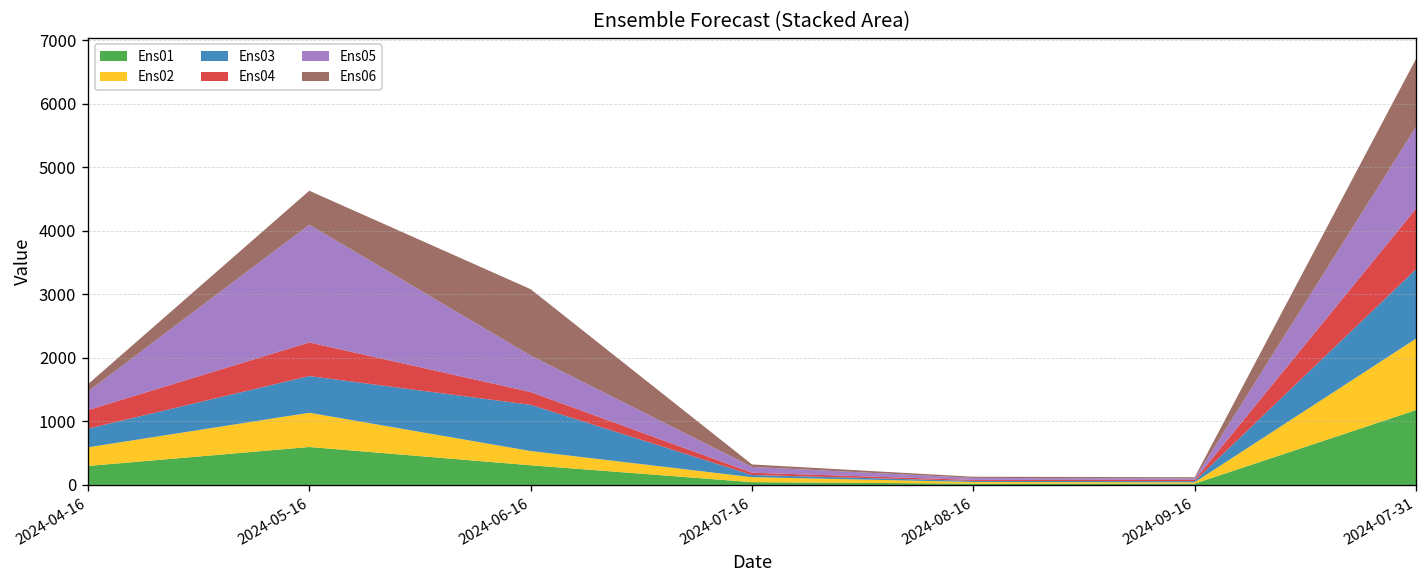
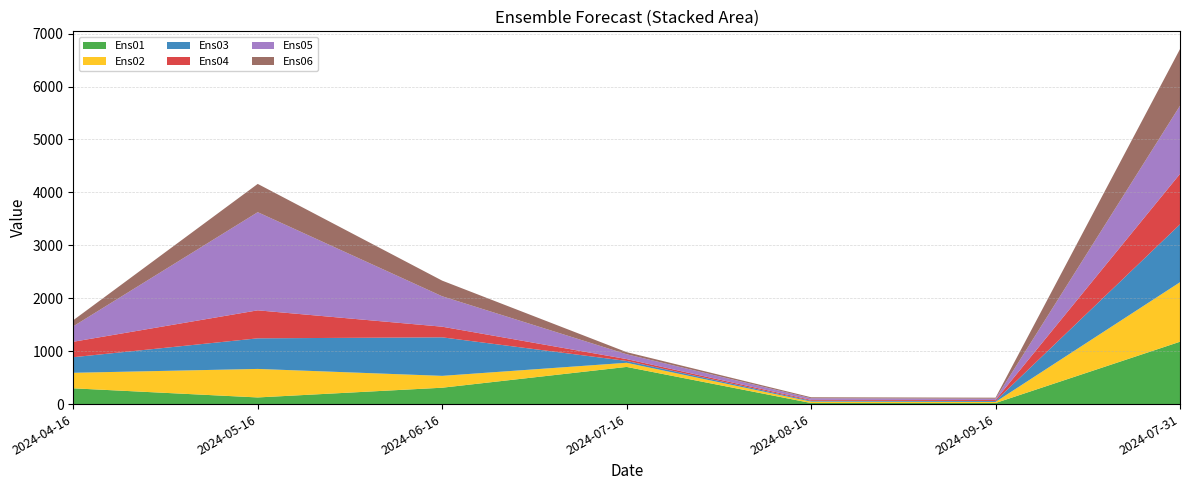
  {
    "Ens01": {
      "2024-04-16": 300,
-     "2024-05-16": 600,
+     "2024-05-16": 100,
      "2024-06-16": 300,
-     "2024-07-16": 0,
+     "2024-07-16": 700,
      "2024-07-31": 1200
    },
    "Ens02": {
      "2024-04-16": 300,
      "2024-05-16": 500,
      "2024-06-16": 200,
      "2024-07-31": 1100
    },
    "Ens03": {
      "2024-04-16": 300,
      "2024-05-16": 600,
      "2024-06-16": 700,
      "2024-07-31": 1100
    },
    "Ens04": {
      "2024-04-16": 300,
      "2024-05-16": 500,
      "2024-06-16": 200,
      "2024-07-31": 1000
    },
    "Ens05": {
      "2024-04-16": 300,
      "2024-05-16": 1900,
      "2024-06-16": 600,
      "2024-07-31": 1300
    },
    "Ens06": {
      "2024-04-16": 100,
      "2024-05-16": 500,
-     "2024-06-16": 1000,
+     "2024-06-16": 300,
      "2024-07-31": 1100
    }
  }
